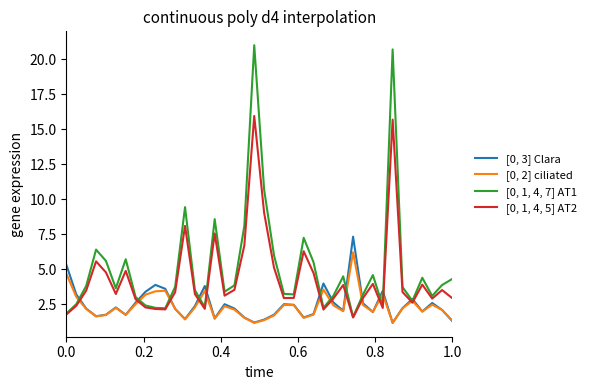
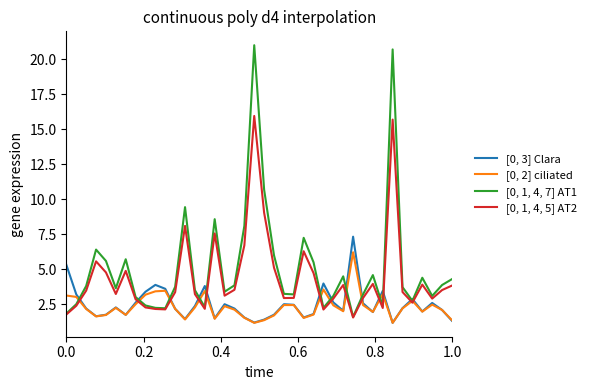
  {
    "[0, 3] Clara": {
      "0.0": 5.3
    },
    "[0, 2] ciliated": {
-     "0.0": 4.7
+     "0.0": 3.1
    },
    "[0, 1, 4, 7] AT1": {
      "1.0": 4.3
    },
    "[0, 1, 4, 5] AT2": {
-     "1.0": 3.0
+     "1.0": 3.8
    }
  }
